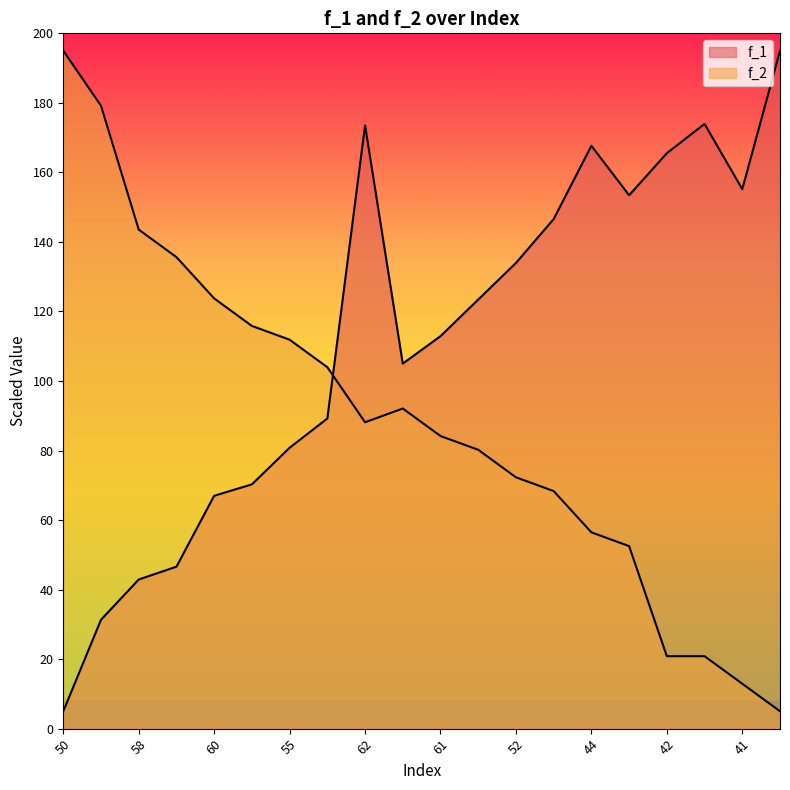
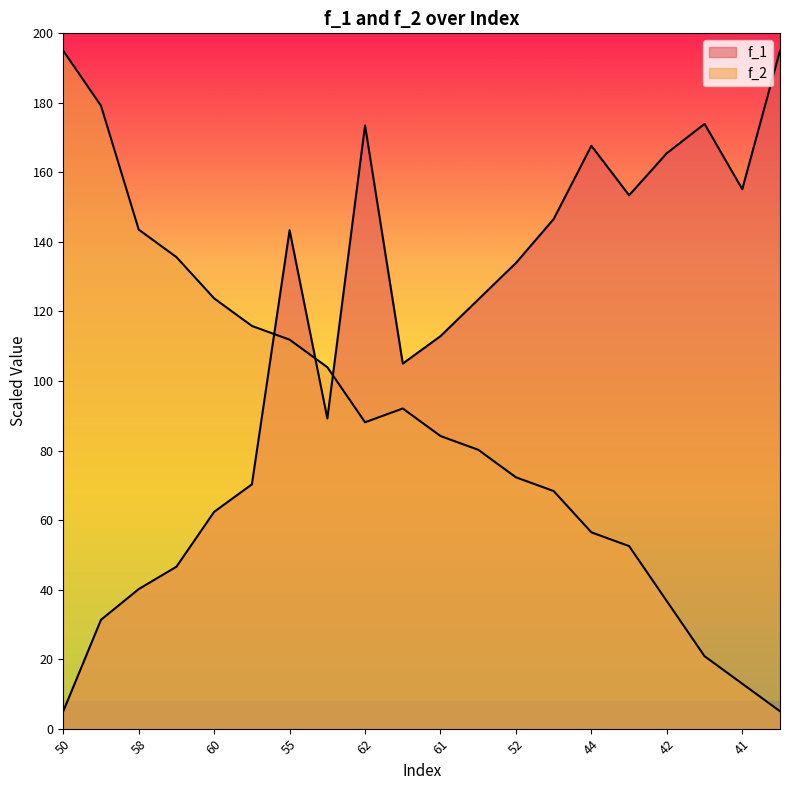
  {
    "f_1": {
-     "58": 43,
-     "60": 67,
-     "55": 81,
+     "58": 40,
+     "60": 62,
+     "55": 143,
      "62": 174,
      "61": 113,
      "52": 134,
      "44": 168,
      "42": 166,
      "41": 155
    },
    "f_2": {
      "50": 195,
      "58": 144,
      "60": 124,
      "55": 112,
      "62": 88,
      "61": 84,
      "52": 72,
      "44": 56,
-     "42": 21,
+     "42": 37,
      "41": 13
    }
  }
